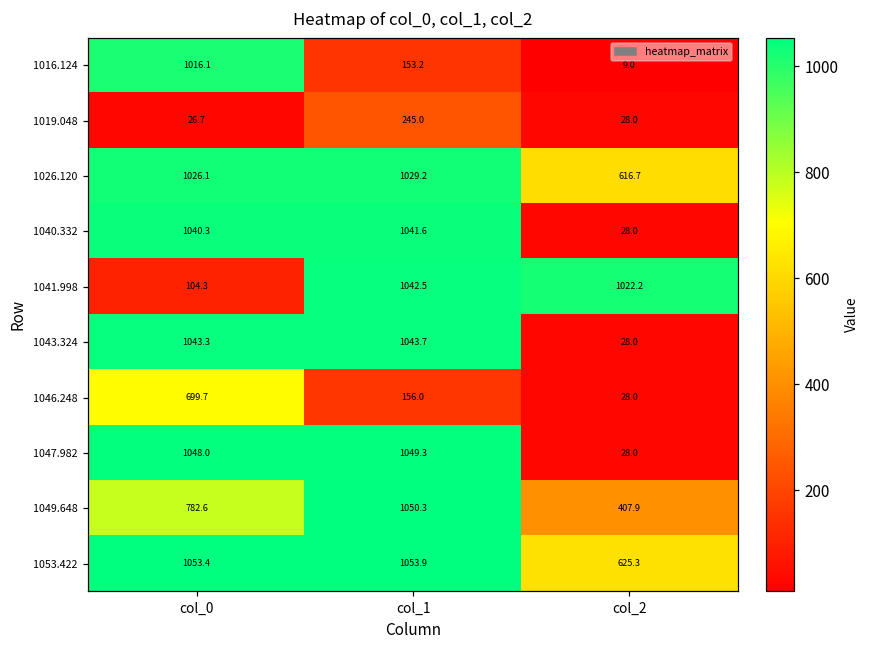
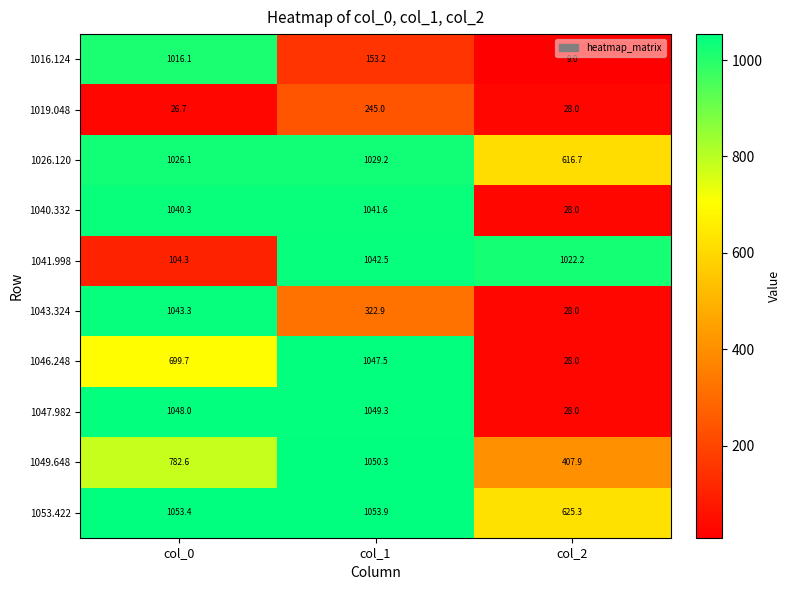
  {
    "1016.124": {
      "col_0": 1016.1,
      "col_1": 153.2
    },
    "1019.048": {
      "col_0": 26.7,
      "col_1": 245.0,
      "col_2": 28.0
    },
    "1026.120": {
      "col_0": 1026.1,
      "col_1": 1029.2,
      "col_2": 616.7
    },
    "1040.332": {
      "col_0": 1040.3,
      "col_1": 1041.6,
      "col_2": 28.0
    },
    "1041.998": {
      "col_0": 104.3,
      "col_1": 1042.5,
      "col_2": 1022.2
    },
    "1043.324": {
      "col_0": 1043.3,
-     "col_1": 1043.7,
+     "col_1": 322.9,
      "col_2": 28.0
    },
    "1046.248": {
      "col_0": 699.7,
-     "col_1": 156.0,
+     "col_1": 1047.5,
      "col_2": 28.0
    },
    "1047.982": {
      "col_0": 1048.0,
      "col_1": 1049.3,
      "col_2": 28.0
    },
    "1049.648": {
      "col_0": 782.6,
      "col_1": 1050.3,
      "col_2": 407.9
    },
    "1053.422": {
      "col_0": 1053.4,
      "col_1": 1053.9,
      "col_2": 625.3
    }
  }
